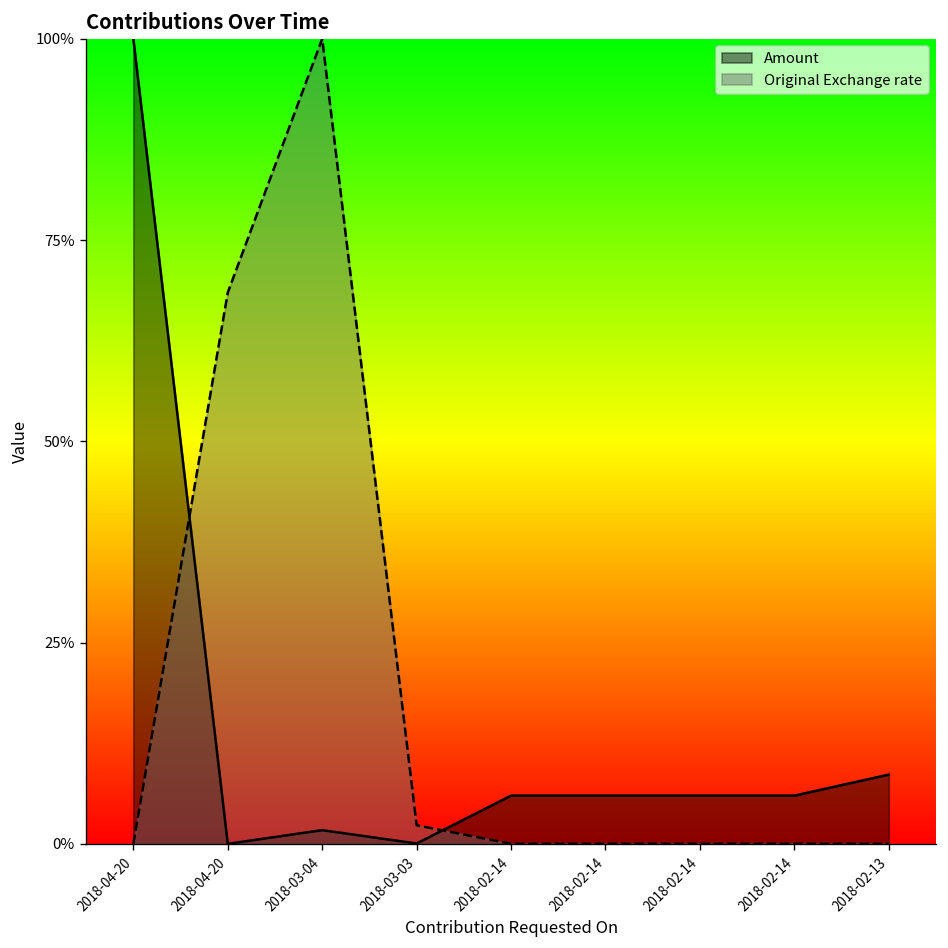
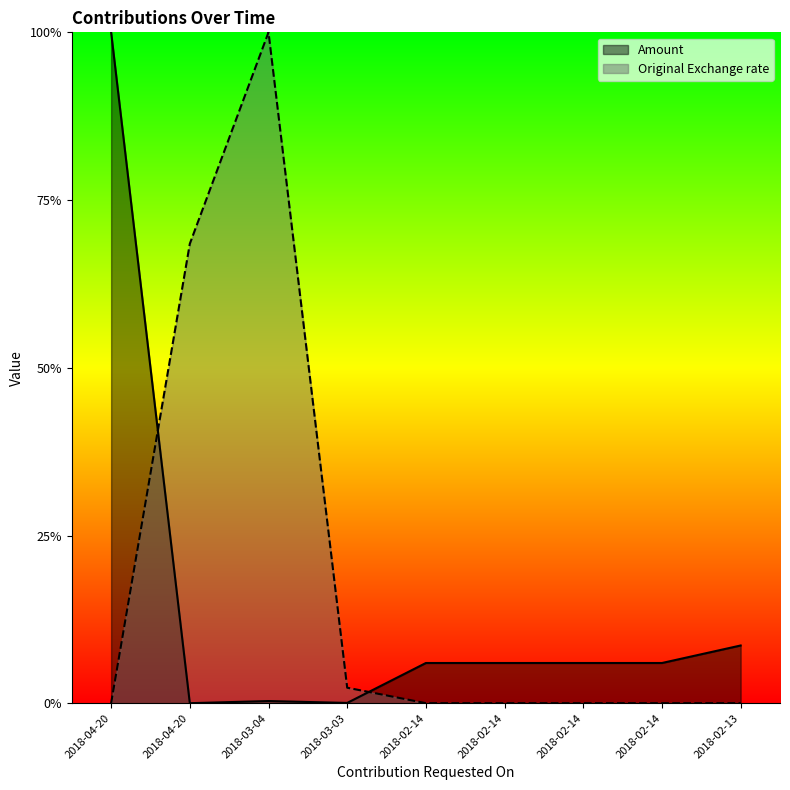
  {
    "Amount": {
-     "2018-03-04": "2%",
+     "2018-03-04": "0%",
      "2018-03-03": "0%",
      "2018-02-13": "9%"
    },
    "Original Exchange rate": {
      "2018-03-04": "100%",
      "2018-03-03": "2%",
      "2018-02-13": "0%"
    }
  }
